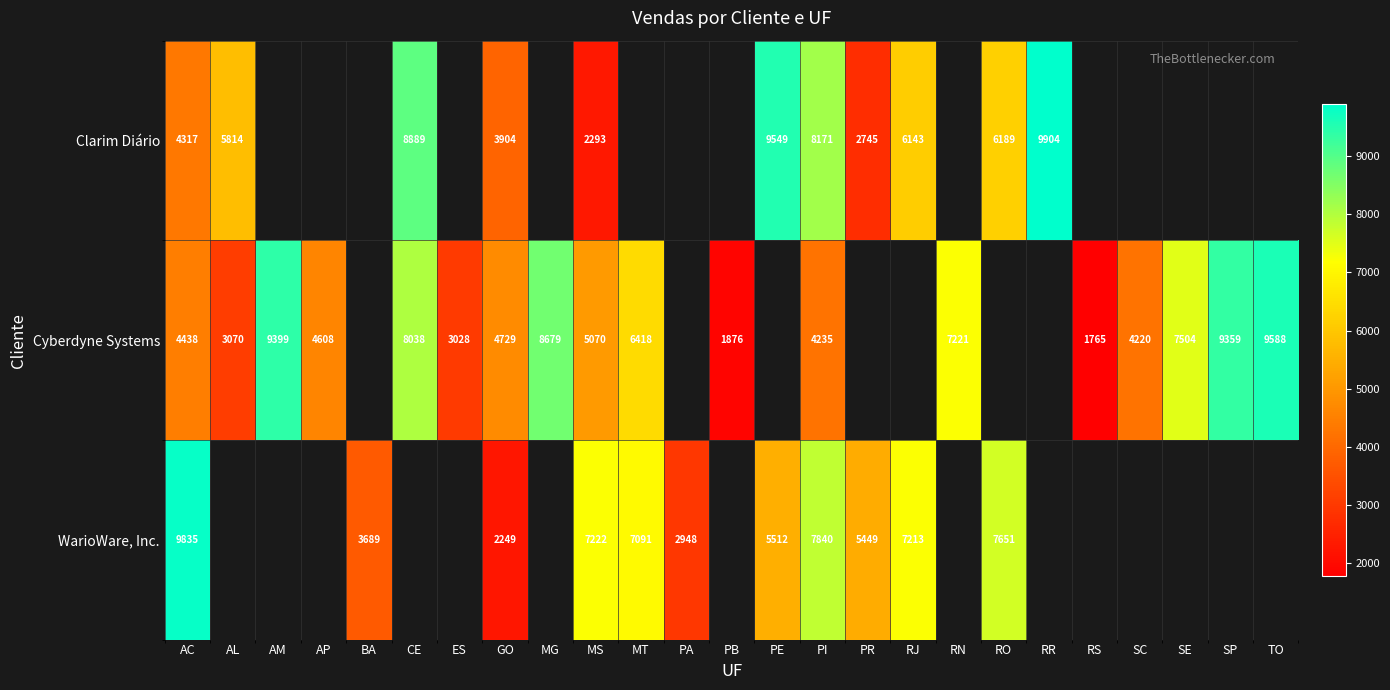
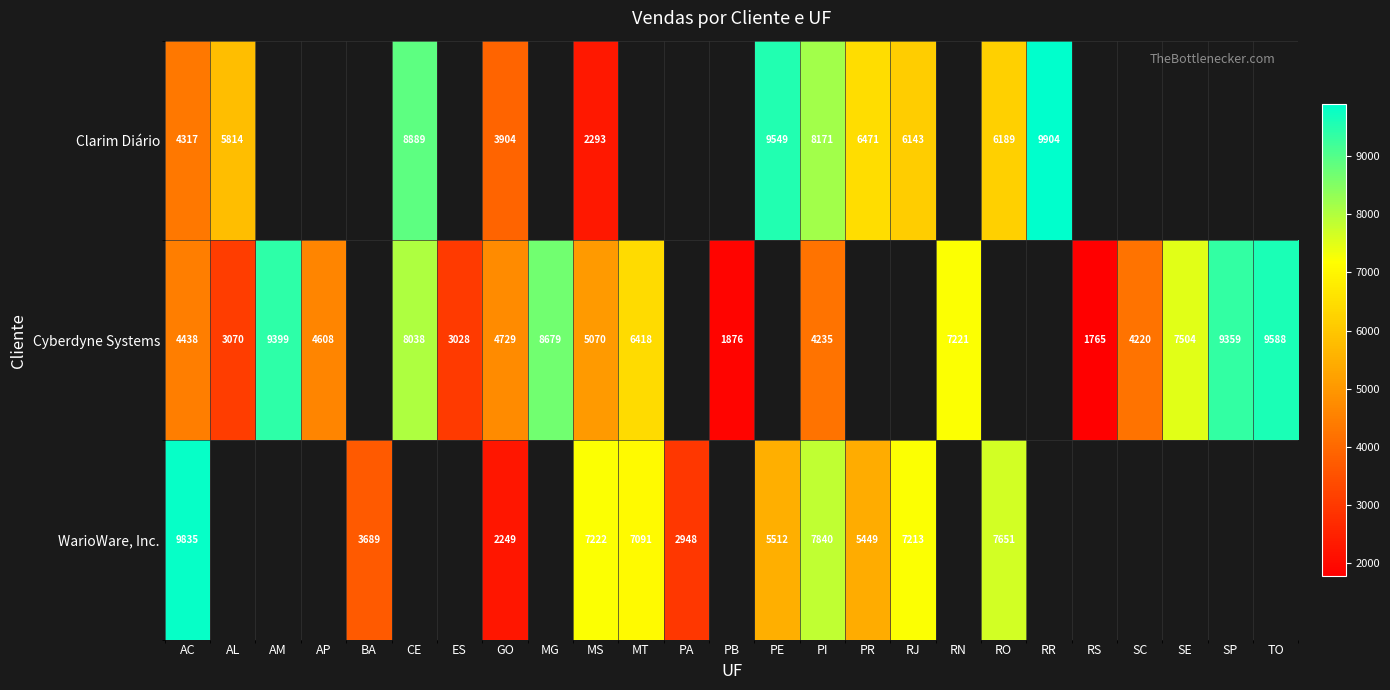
  {
    "Clarim Diário": {
      "AC": 4317,
      "AL": 5814,
      "CE": 8889,
      "GO": 3904,
      "MS": 2293,
      "PE": 9549,
      "PI": 8171,
-     "PR": 2745,
+     "PR": 6471,
      "RJ": 6143,
      "RO": 6189,
      "RR": 9904
    },
    "Cyberdyne Systems": {
      "AC": 4438,
      "AL": 3070,
      "AM": 9399,
      "AP": 4608,
      "CE": 8038,
      "ES": 3028,
      "GO": 4729,
      "MG": 8679,
      "MS": 5070,
      "MT": 6418,
      "PB": 1876,
      "PI": 4235,
      "RN": 7221,
      "RS": 1765,
      "SC": 4220,
      "SE": 7504,
      "SP": 9359,
      "TO": 9588
    },
    "WarioWare, Inc.": {
      "AC": 9835,
      "BA": 3689,
      "GO": 2249,
      "MS": 7222,
      "MT": 7091,
      "PA": 2948,
      "PE": 5512,
      "PI": 7840,
      "PR": 5449,
      "RJ": 7213,
      "RO": 7651
    }
  }
